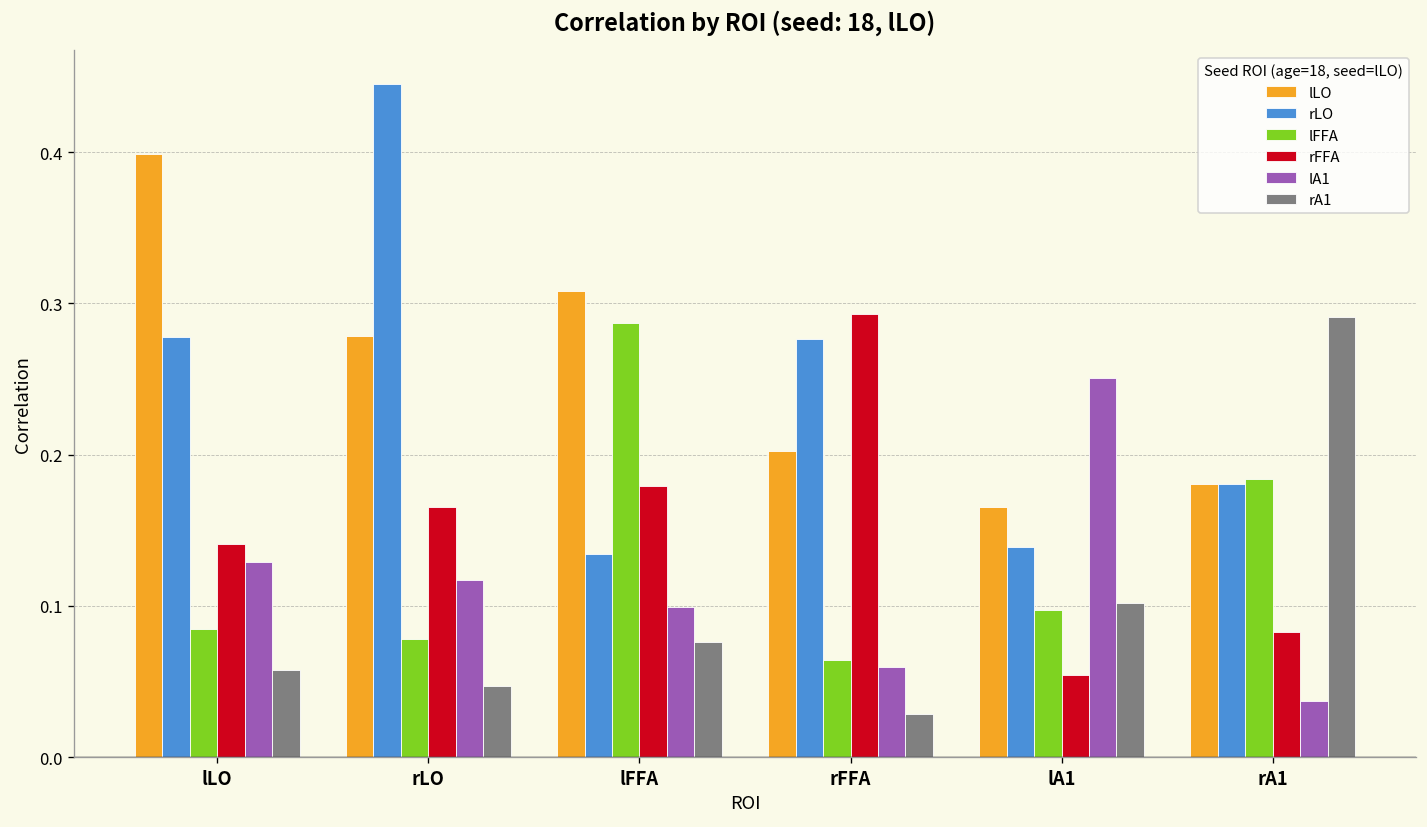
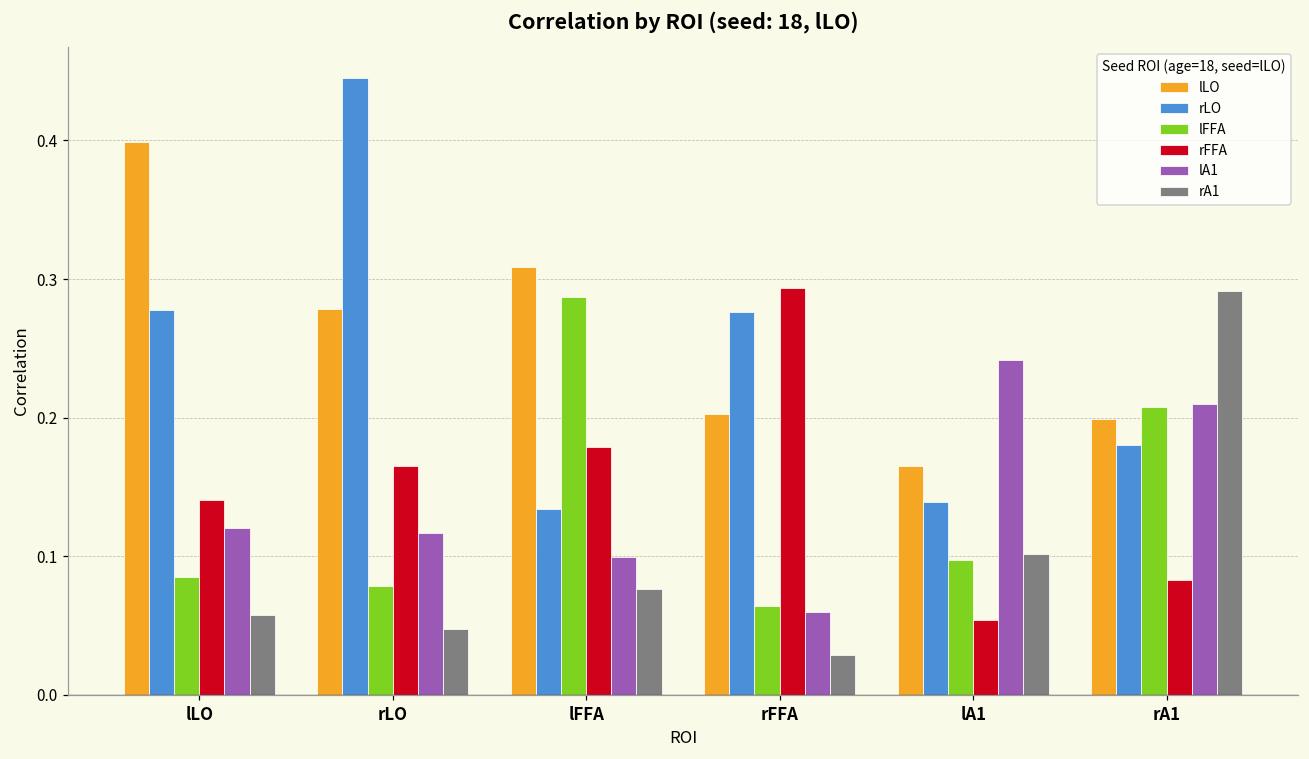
  {
    "lLO": {
      "lLO": 0.399,
      "rLO": 0.278,
      "lFFA": 0.308,
      "rFFA": 0.203,
      "lA1": 0.165,
-     "rA1": 0.180
+     "rA1": 0.199
    },
    "rLO": {
      "lLO": 0.278,
      "rLO": 0.445,
      "lFFA": 0.134,
      "rFFA": 0.276,
      "lA1": 0.139,
      "rA1": 0.181
    },
    "lFFA": {
      "lLO": 0.085,
      "rLO": 0.078,
      "lFFA": 0.287,
      "rFFA": 0.064,
      "lA1": 0.097,
-     "rA1": 0.184
+     "rA1": 0.207
    },
    "rFFA": {
      "lLO": 0.141,
      "rLO": 0.165,
      "lFFA": 0.179,
      "rFFA": 0.293,
      "lA1": 0.054,
      "rA1": 0.083
    },
    "lA1": {
-     "lLO": 0.129,
+     "lLO": 0.121,
      "rLO": 0.117,
      "lFFA": 0.099,
      "rFFA": 0.060,
-     "lA1": 0.251,
-     "rA1": 0.037
+     "lA1": 0.241,
+     "rA1": 0.210
    },
    "rA1": {
      "lLO": 0.058,
      "rLO": 0.047,
      "lFFA": 0.076,
      "rFFA": 0.029,
      "lA1": 0.102,
      "rA1": 0.291
    }
  }
